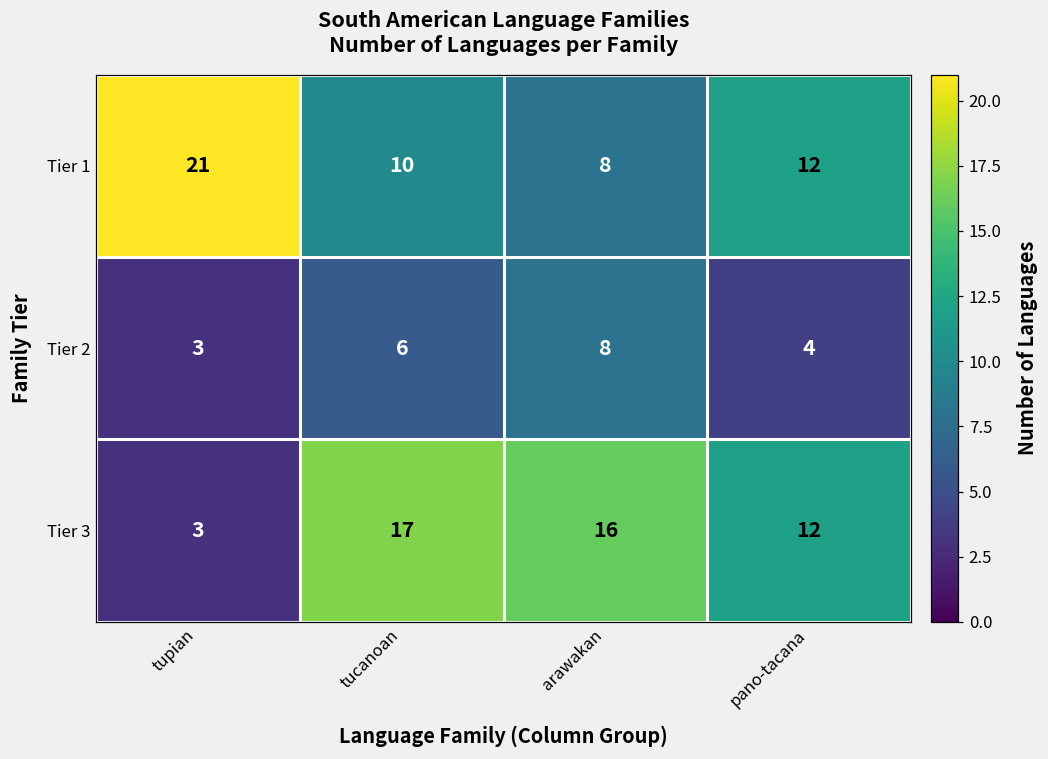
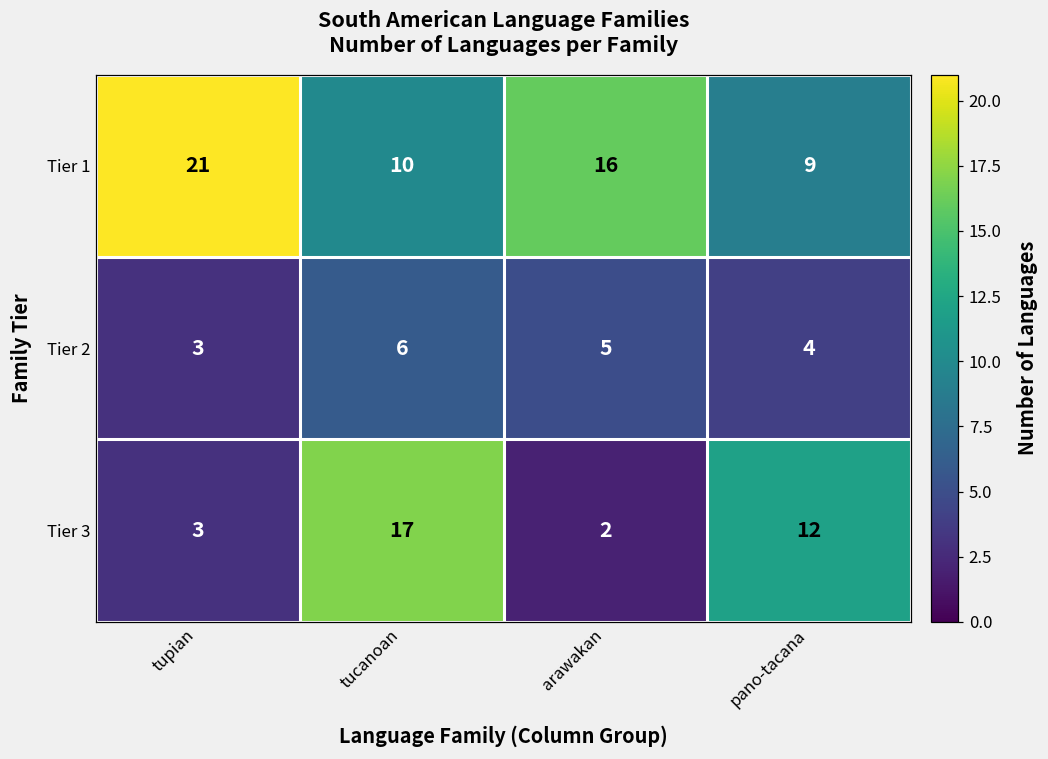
  {
    "Tier 1": {
      "tupian": 21,
      "tucanoan": 10,
-     "arawakan": 8,
-     "pano-tacana": 12
+     "arawakan": 16,
+     "pano-tacana": 9
    },
    "Tier 2": {
      "tupian": 3,
      "tucanoan": 6,
-     "arawakan": 8,
+     "arawakan": 5,
      "pano-tacana": 4
    },
    "Tier 3": {
      "tupian": 3,
      "tucanoan": 17,
-     "arawakan": 16,
+     "arawakan": 2,
      "pano-tacana": 12
    }
  }
